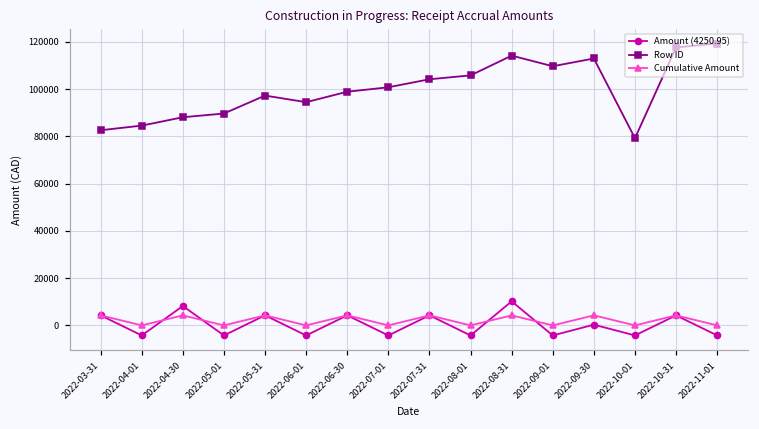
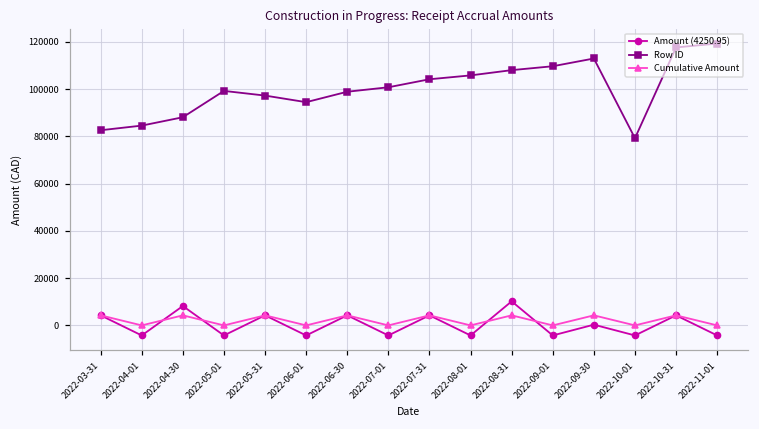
  {
    "Amount (4250.95)": {
      "2022-04-01": -4000,
      "2022-04-30": 8000,
      "2022-05-01": -4000,
      "2022-06-01": -4000,
      "2022-07-01": -4000,
      "2022-08-01": -4000,
      "2022-08-31": 10000,
      "2022-09-01": -4000,
      "2022-09-30": 0,
      "2022-10-01": -4000,
      "2022-11-01": -4000
    },
    "Row ID": {
      "2022-03-31": 83000,
      "2022-04-01": 85000,
      "2022-04-30": 88000,
-     "2022-05-01": 90000,
+     "2022-05-01": 99000,
      "2022-05-31": 97000,
      "2022-06-01": 94000,
      "2022-06-30": 99000,
      "2022-07-01": 101000,
      "2022-07-31": 104000,
      "2022-08-01": 106000,
-     "2022-08-31": 114000,
+     "2022-08-31": 108000,
      "2022-09-01": 110000,
      "2022-09-30": 113000,
      "2022-10-01": 79000
    },
    "Cumulative Amount": {
      "2022-04-01": 0,
      "2022-04-30": 4000,
      "2022-05-01": 0,
      "2022-06-01": 0,
      "2022-07-01": 0,
      "2022-08-01": 0,
      "2022-08-31": 4000,
      "2022-09-01": 0,
      "2022-09-30": 4000,
      "2022-10-01": 0,
      "2022-11-01": 0
    }
  }
